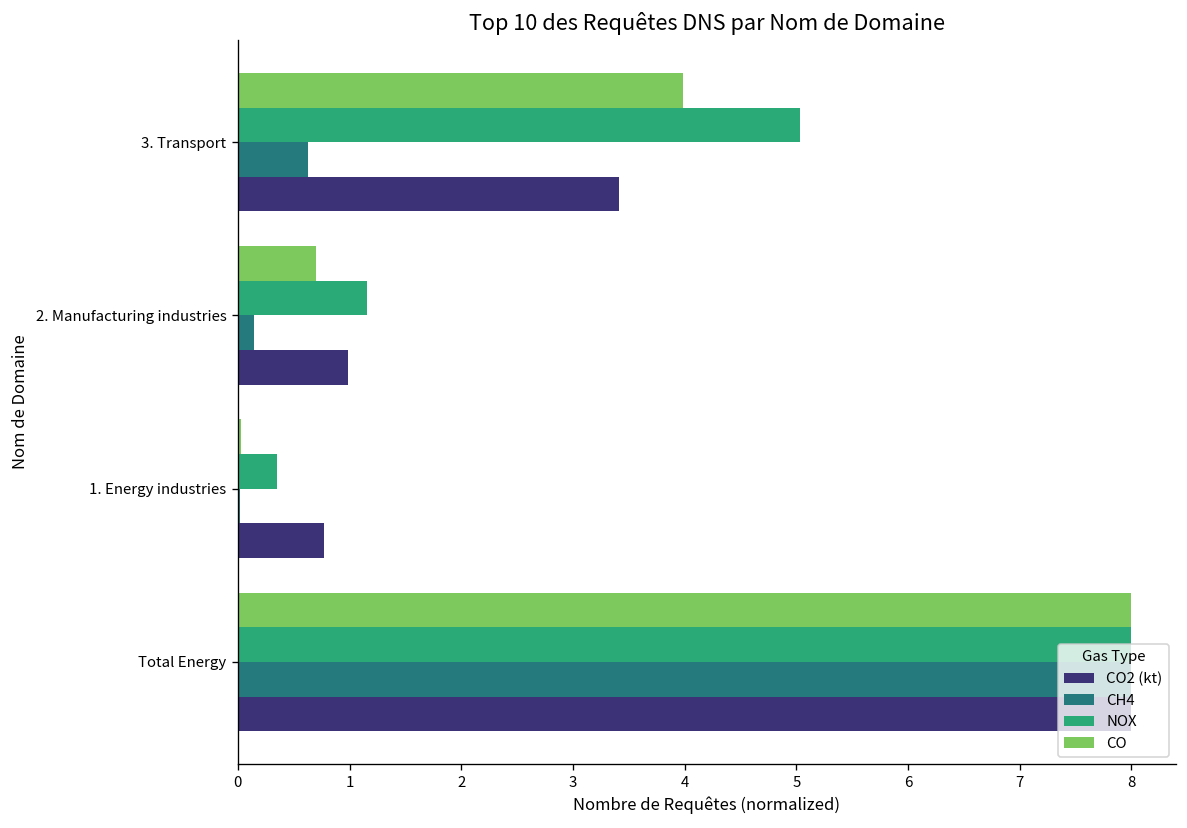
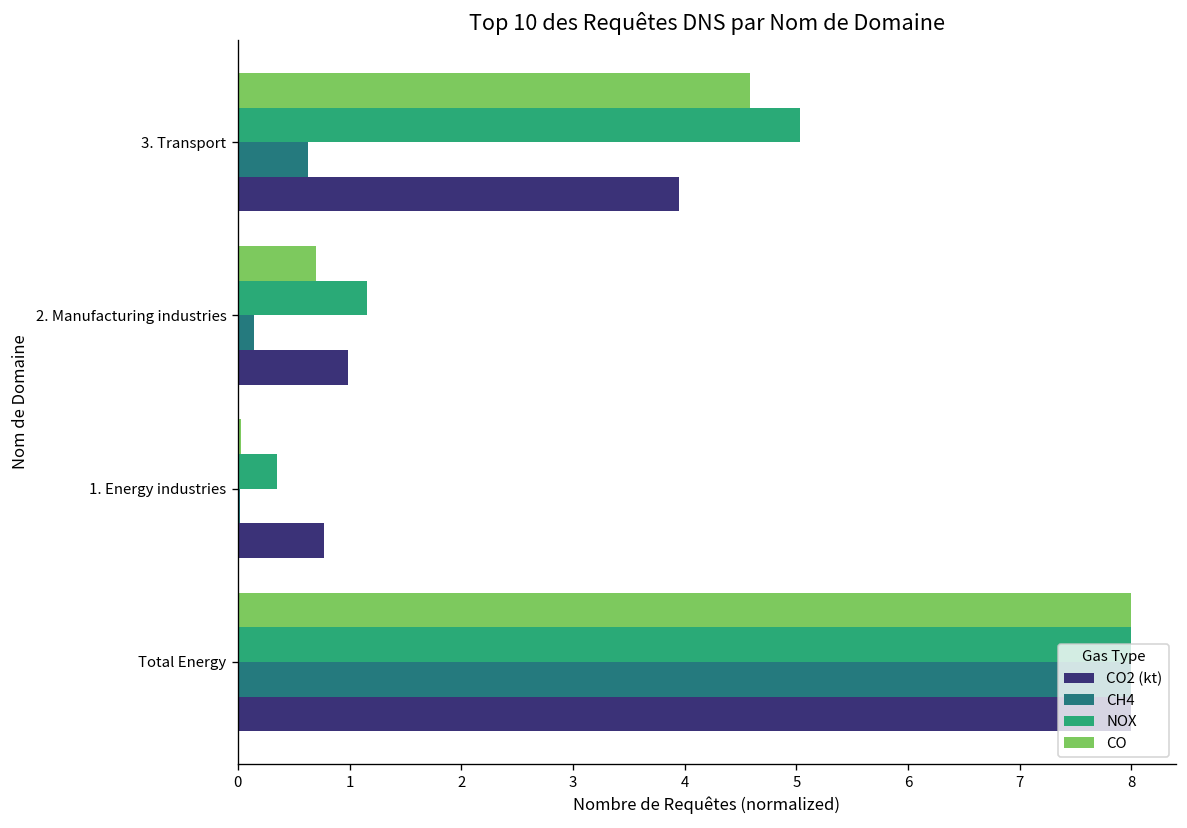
  {
    "CO2 (kt)": {
-     "3. Transport": 3.4,
+     "3. Transport": 4.0,
      "2. Manufacturing industries": 1.0,
      "1. Energy industries": 0.8
    },
    "CO": {
-     "3. Transport": 4.0,
+     "3. Transport": 4.6,
      "2. Manufacturing industries": 0.7,
      "1. Energy industries": 0.0,
      "Total Energy": 8.0
    }
  }
